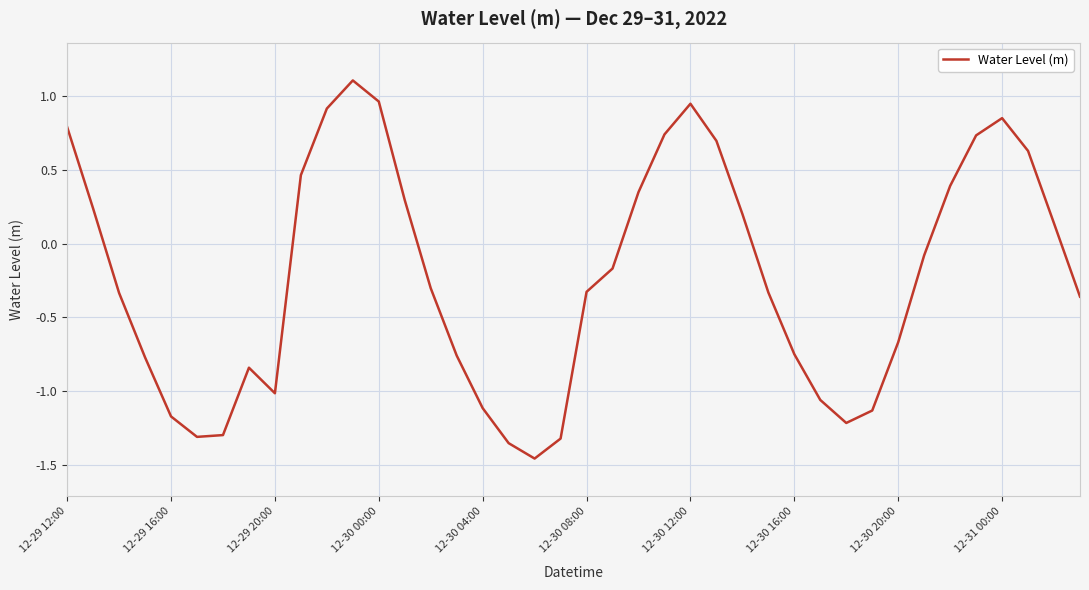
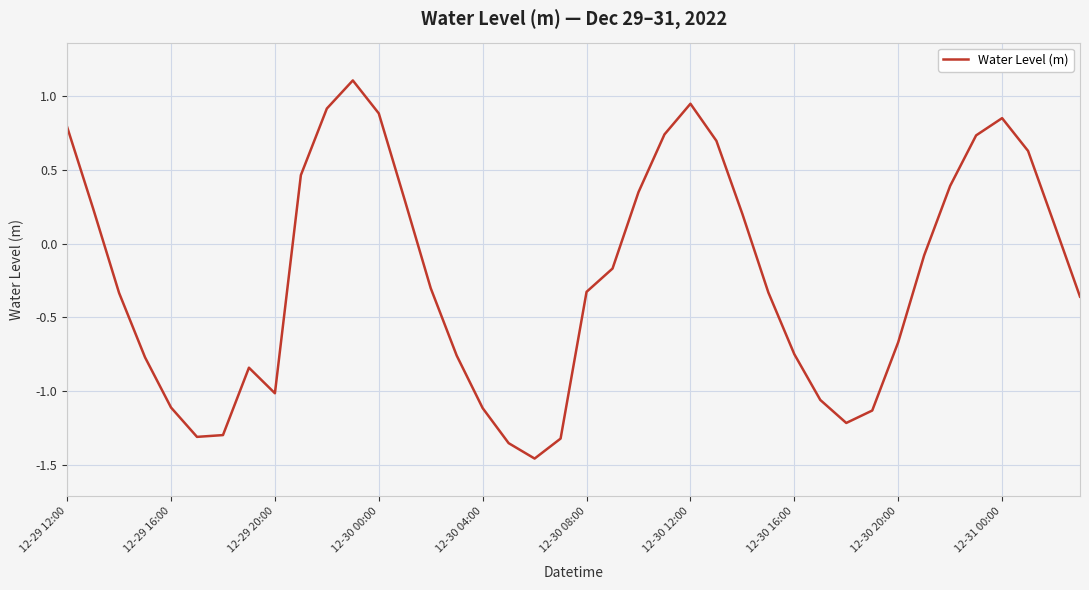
  {
    "12-29 12:00": 0.79,
-   "12-29 16:00": -1.17,
+   "12-29 16:00": -1.11,
    "12-29 20:00": -1.01,
-   "12-30 00:00": 0.97,
+   "12-30 00:00": 0.88,
    "12-30 04:00": -1.12,
    "12-30 08:00": -0.33,
    "12-30 12:00": 0.95,
    "12-30 16:00": -0.75,
    "12-30 20:00": -0.67,
    "12-31 00:00": 0.85
  }
